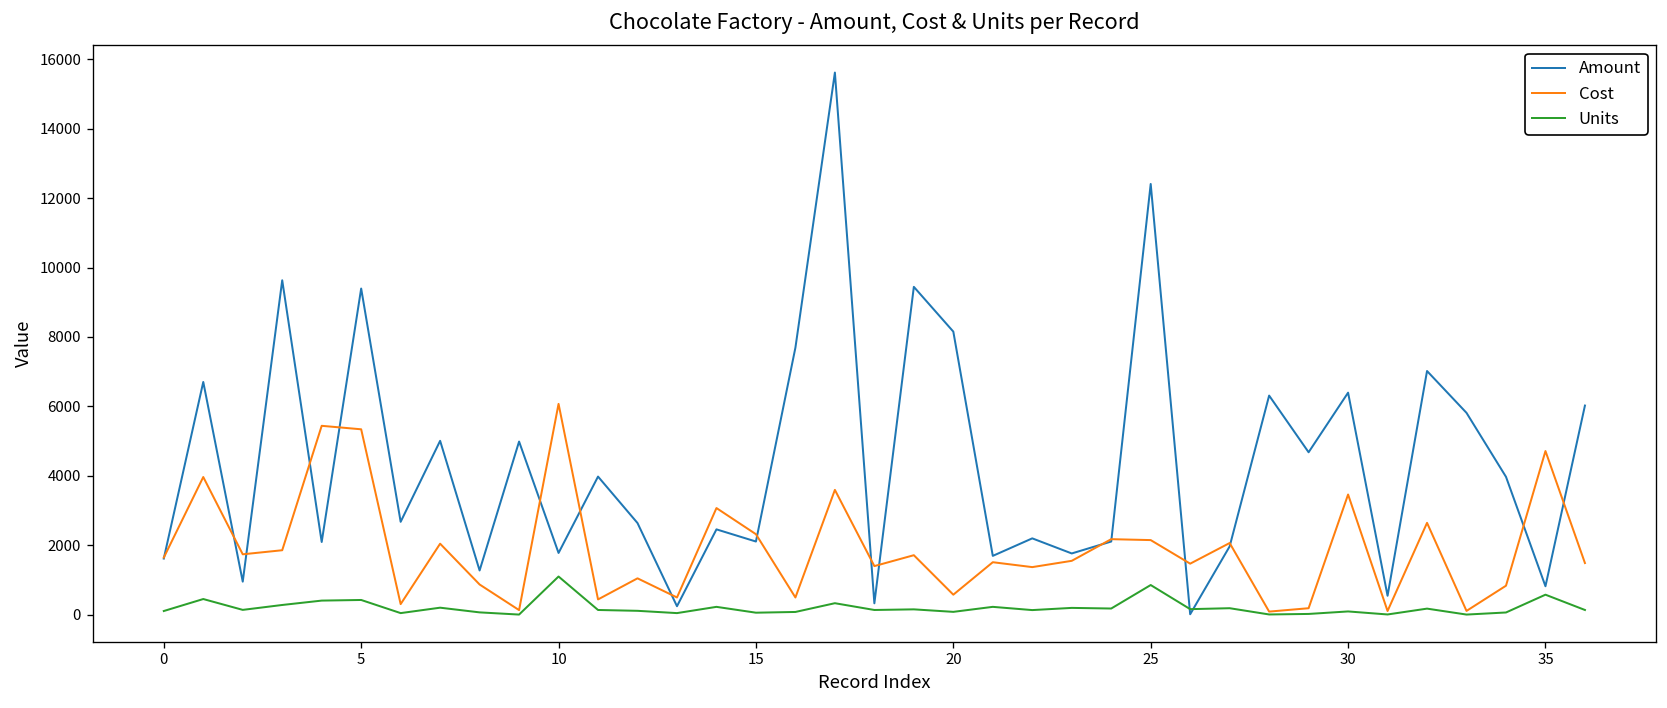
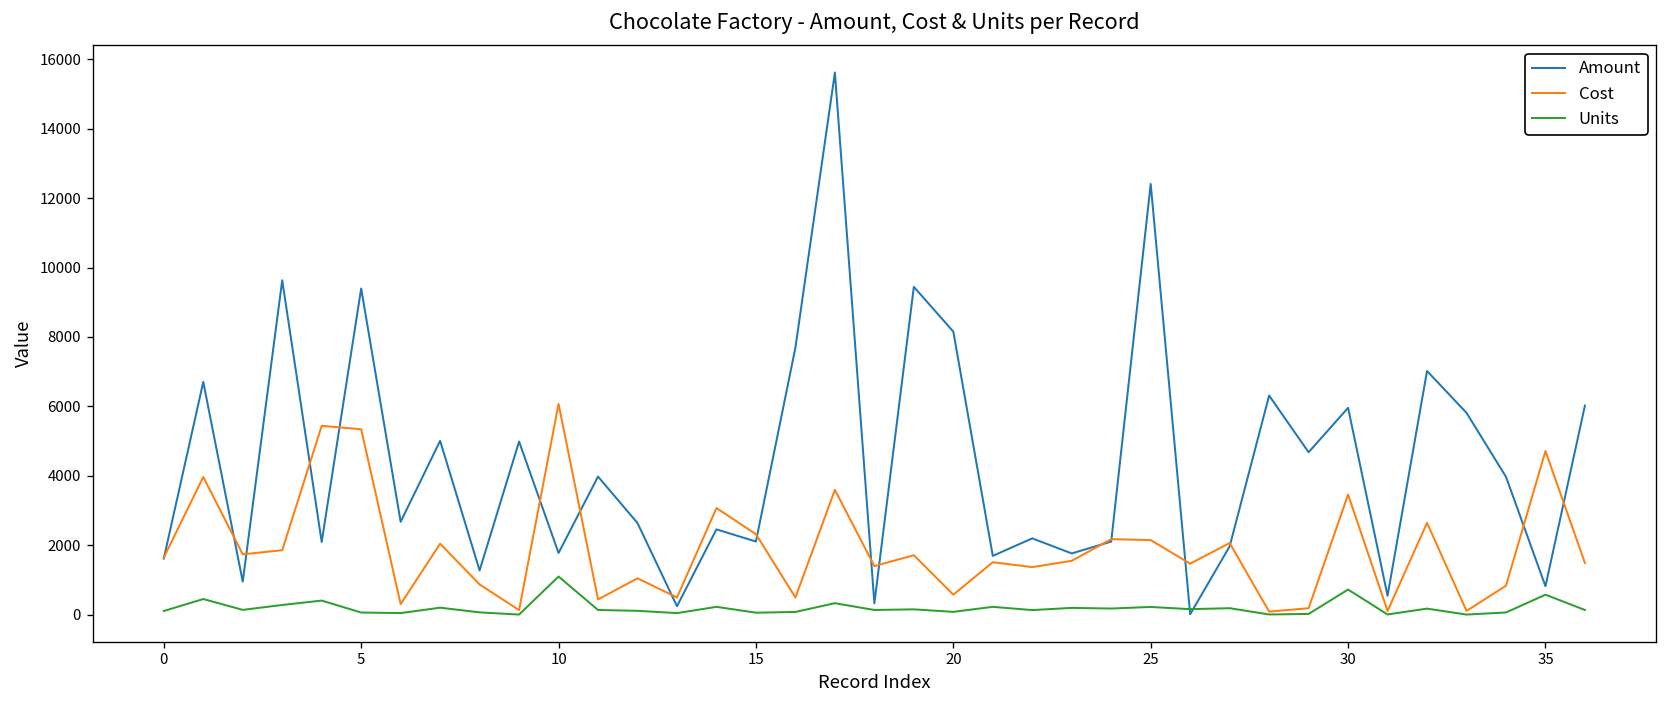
  {
    "Amount": {
      "5": 9400,
      "10": 1800,
      "15": 2100,
      "20": 8200,
      "25": 12400,
-     "30": 6400,
+     "30": 6000,
      "35": 800
    },
    "Cost": {
      "5": 5300,
      "10": 6100,
      "15": 2300,
      "20": 600,
      "25": 2200,
      "30": 3500,
      "35": 4700
    },
    "Units": {
      "0": 100,
-     "5": 400,
+     "5": 100,
      "10": 1100,
      "15": 100,
      "20": 100,
-     "25": 900,
-     "30": 100,
+     "25": 200,
+     "30": 700,
      "35": 600
    }
  }
